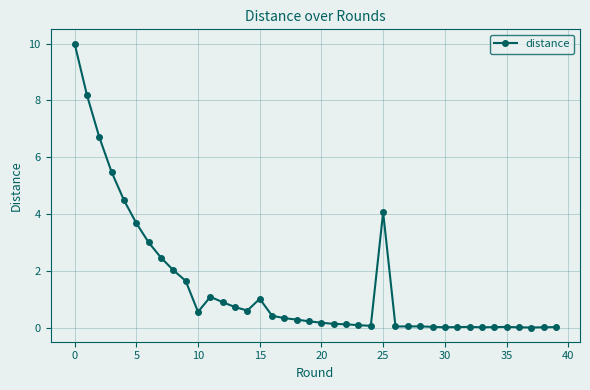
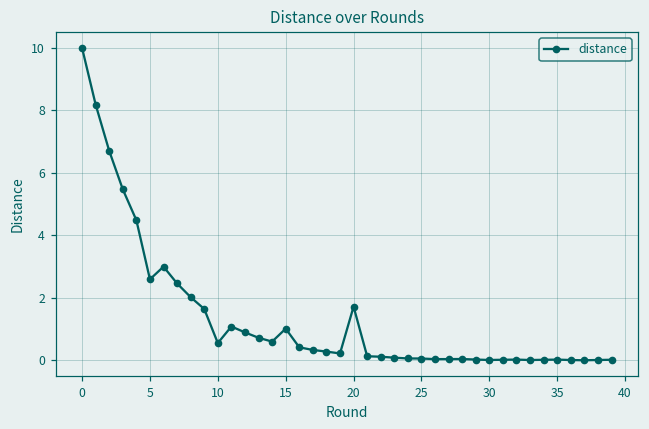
  {
    "0": 10.0,
-   "5": 3.7,
+   "5": 2.6,
    "10": 0.6,
    "15": 1.0,
-   "20": 0.2,
-   "25": 4.1,
+   "20": 1.7,
+   "25": 0.1,
    "30": 0.0,
    "35": 0.0
  }
